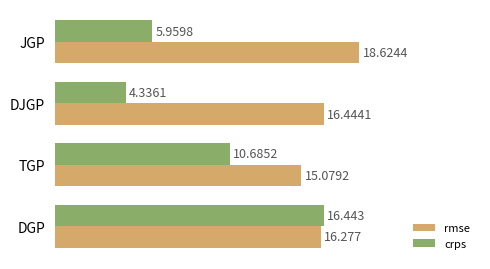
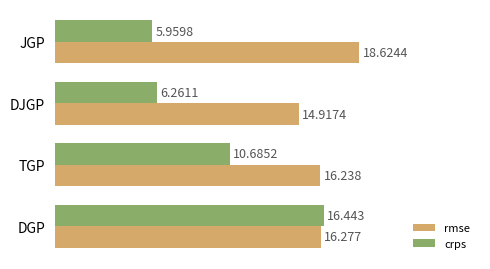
  {
    "rmse": {
      "JGP": 18.6244,
-     "DJGP": 16.4441,
-     "TGP": 15.0792,
+     "DJGP": 14.9174,
+     "TGP": 16.238,
      "DGP": 16.277
    },
    "crps": {
      "JGP": 5.9598,
-     "DJGP": 4.3361,
+     "DJGP": 6.2611,
      "TGP": 10.6852,
      "DGP": 16.443
    }
  }
